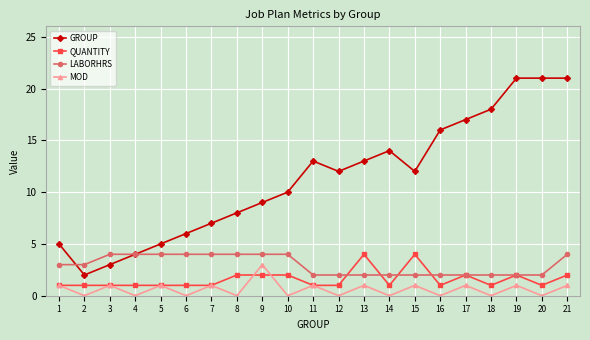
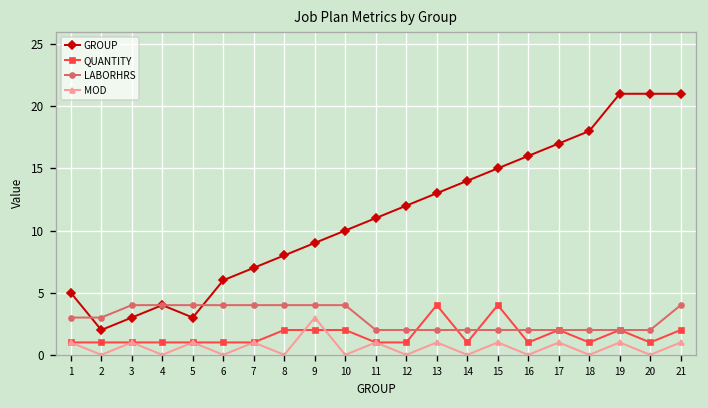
  {
    "GROUP": {
      "1": 5,
      "2": 2,
      "3": 3,
-     "5": 5,
+     "5": 3,
      "6": 6,
      "7": 7,
      "8": 8,
      "9": 9,
      "10": 10,
-     "11": 13,
+     "11": 11,
      "12": 12,
      "13": 13,
      "14": 14,
-     "15": 12,
+     "15": 15,
      "16": 16,
      "17": 17,
      "18": 18,
      "19": 21,
      "20": 21,
      "21": 21
    },
    "MOD": {
      "2": 0,
      "4": 0,
      "6": 0,
      "8": 0,
      "9": 3,
      "10": 0,
      "12": 0,
      "13": 1,
      "14": 0,
      "15": 1,
      "16": 0,
      "17": 1,
      "18": 0,
      "19": 1,
      "20": 0,
      "21": 1
    }
  }
